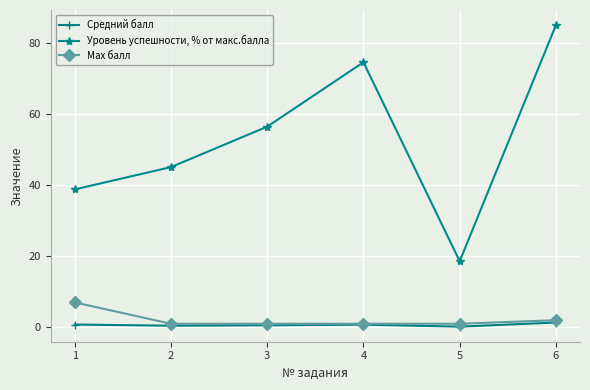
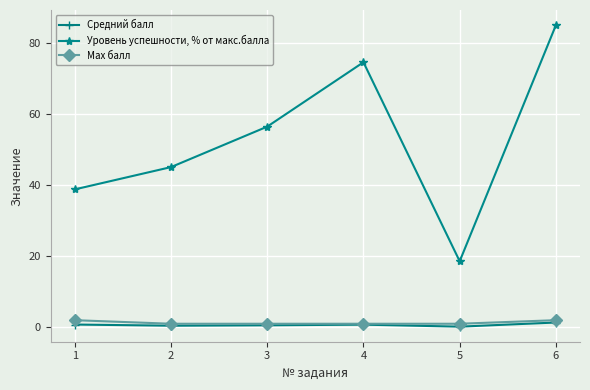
  {
    "Max балл": {
-     "1": 7,
+     "1": 2,
      "5": 1
    }
  }
